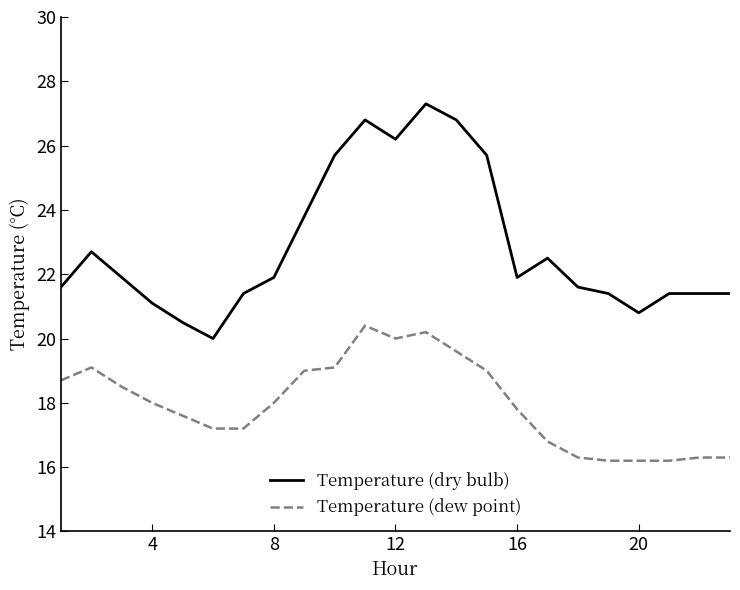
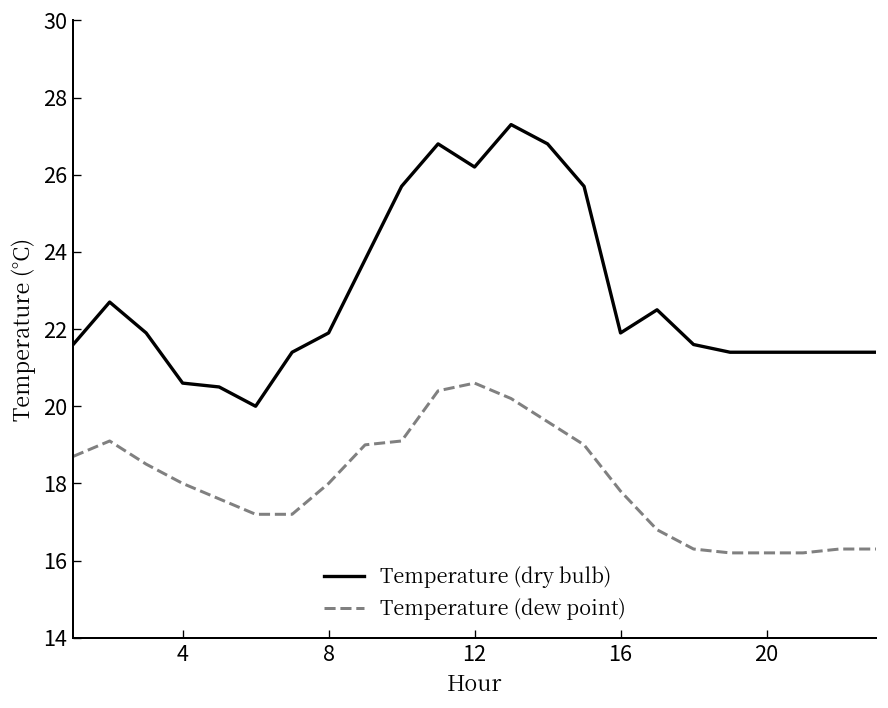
  {
    "Temperature (dry bulb)": {
-     "4": 21.1,
+     "4": 20.6,
      "8": 21.9,
      "12": 26.2,
      "16": 21.9,
-     "20": 20.8
+     "20": 21.4
    },
    "Temperature (dew point)": {
      "4": 18.0,
      "8": 18.0,
-     "12": 20.0,
+     "12": 20.6,
      "16": 17.8,
      "20": 16.2
    }
  }
